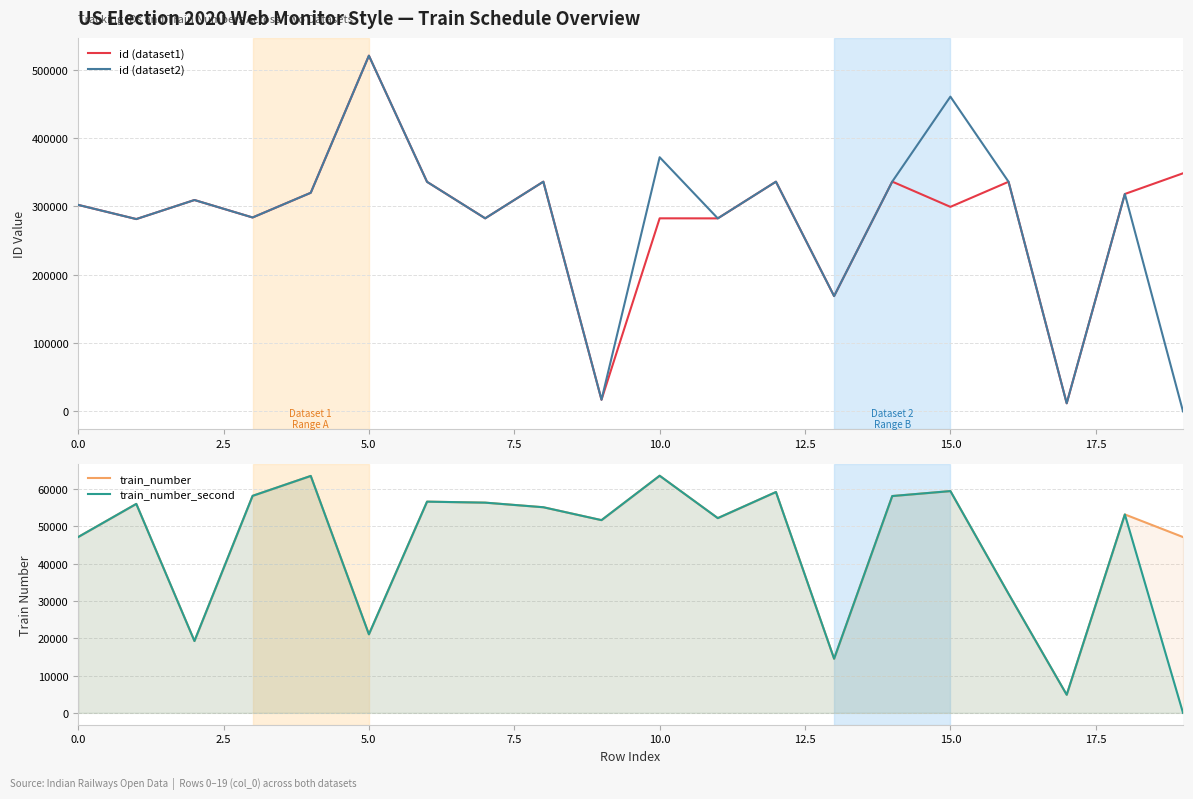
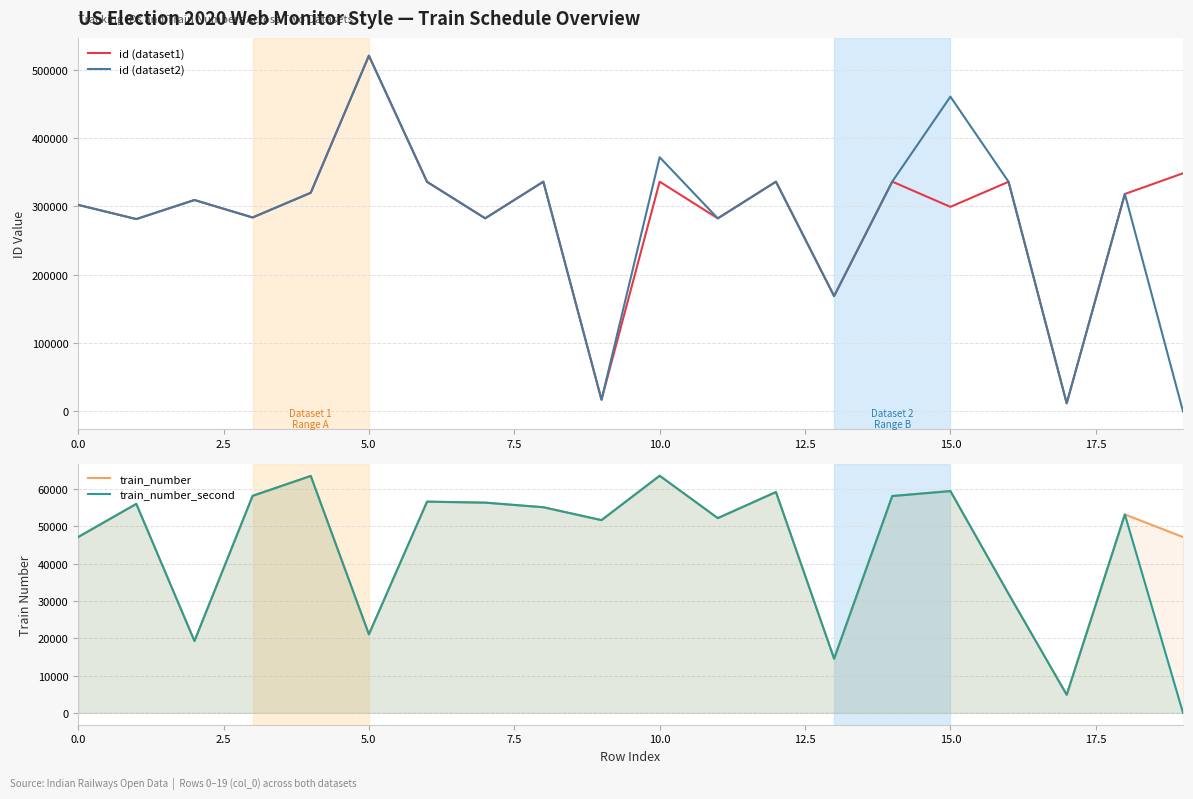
  {
    "US Election 2020 Web Monitor Style — Train Schedule Overview": {
      "id (dataset1)": {
-       "10.0": 280000,
+       "10.0": 340000,
        "15.0": 300000
      },
      "id (dataset2)": {
        "10.0": 370000,
        "15.0": 460000
      }
    }
  }
